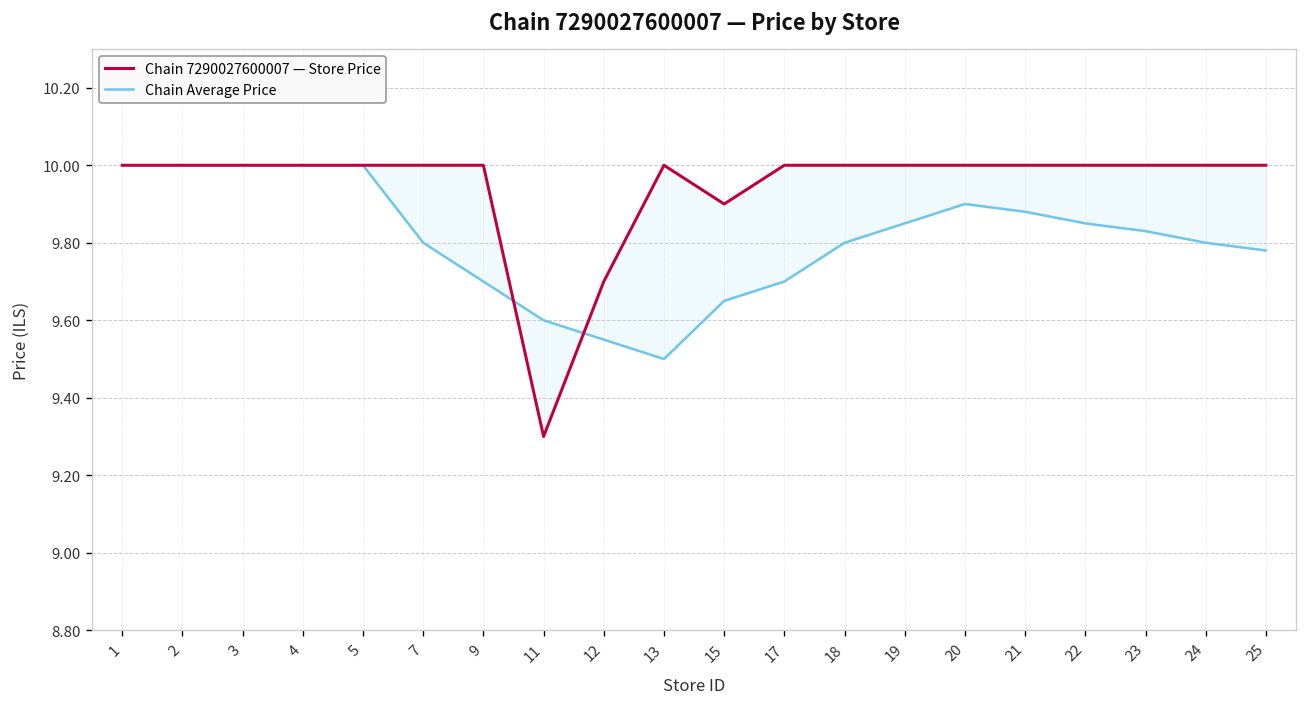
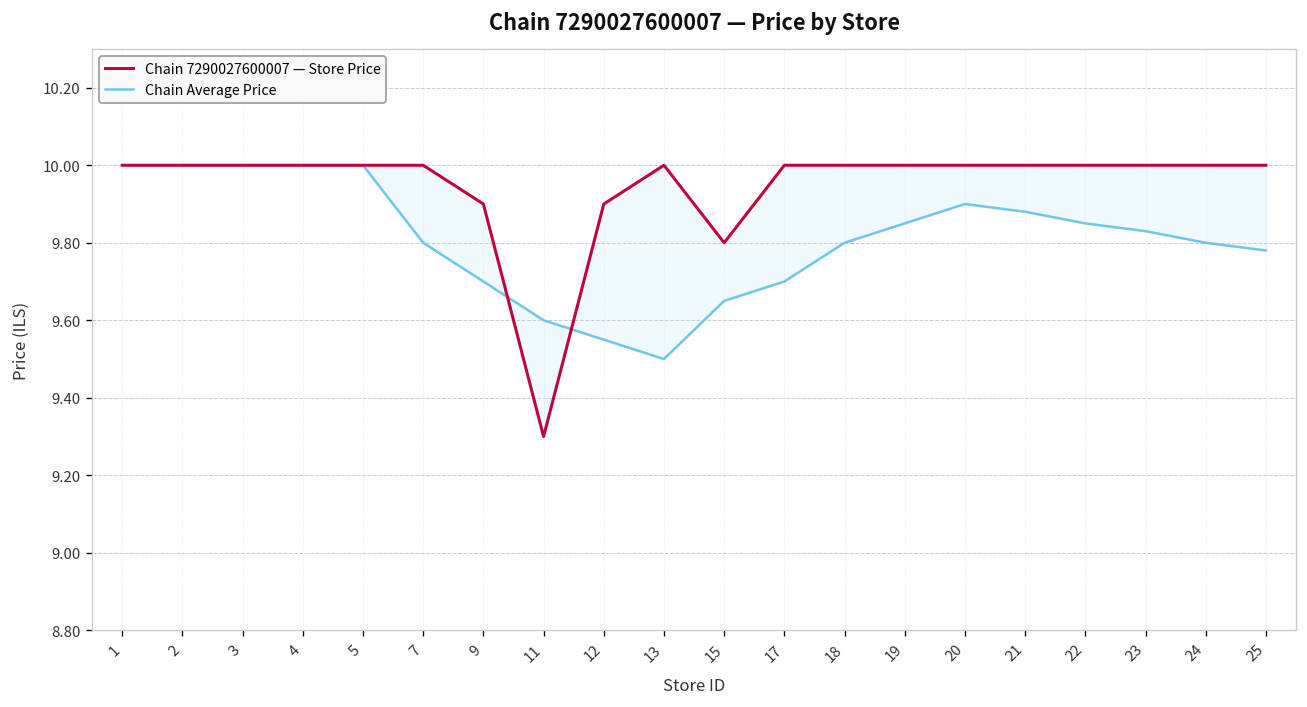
  {
    "Chain 7290027600007 — Store Price": {
-     "9": 10.0,
+     "9": 9.9,
      "11": 9.3,
-     "12": 9.7,
-     "15": 9.9
+     "12": 9.9,
+     "15": 9.8
    }
  }
